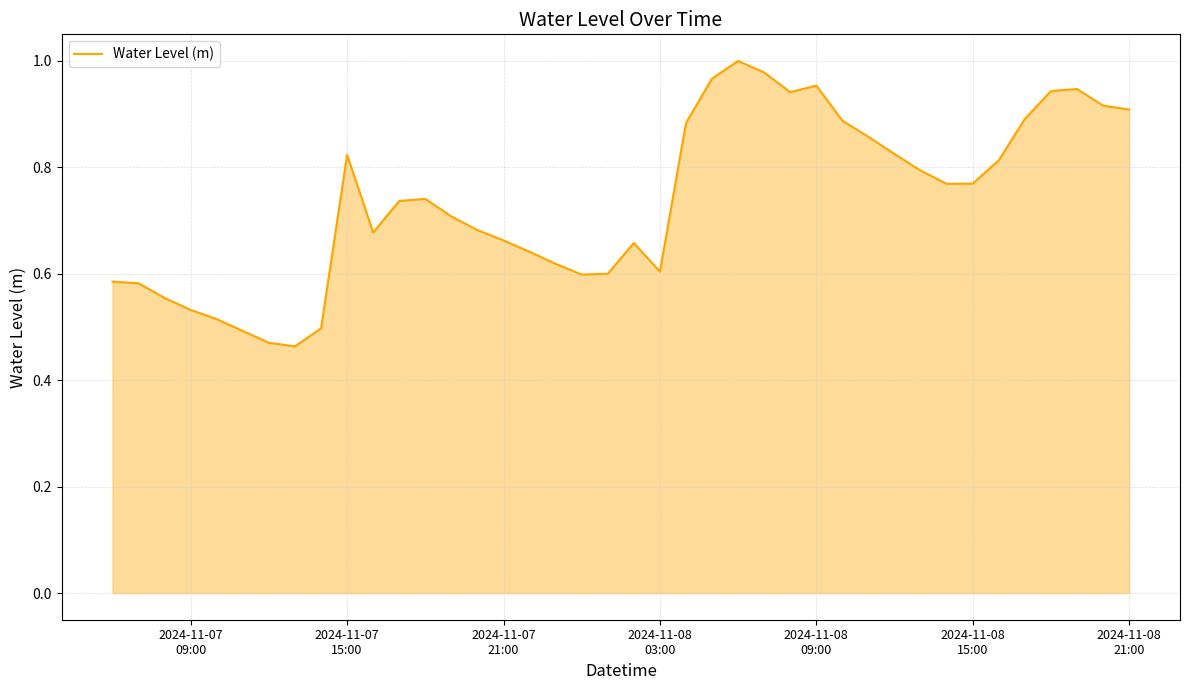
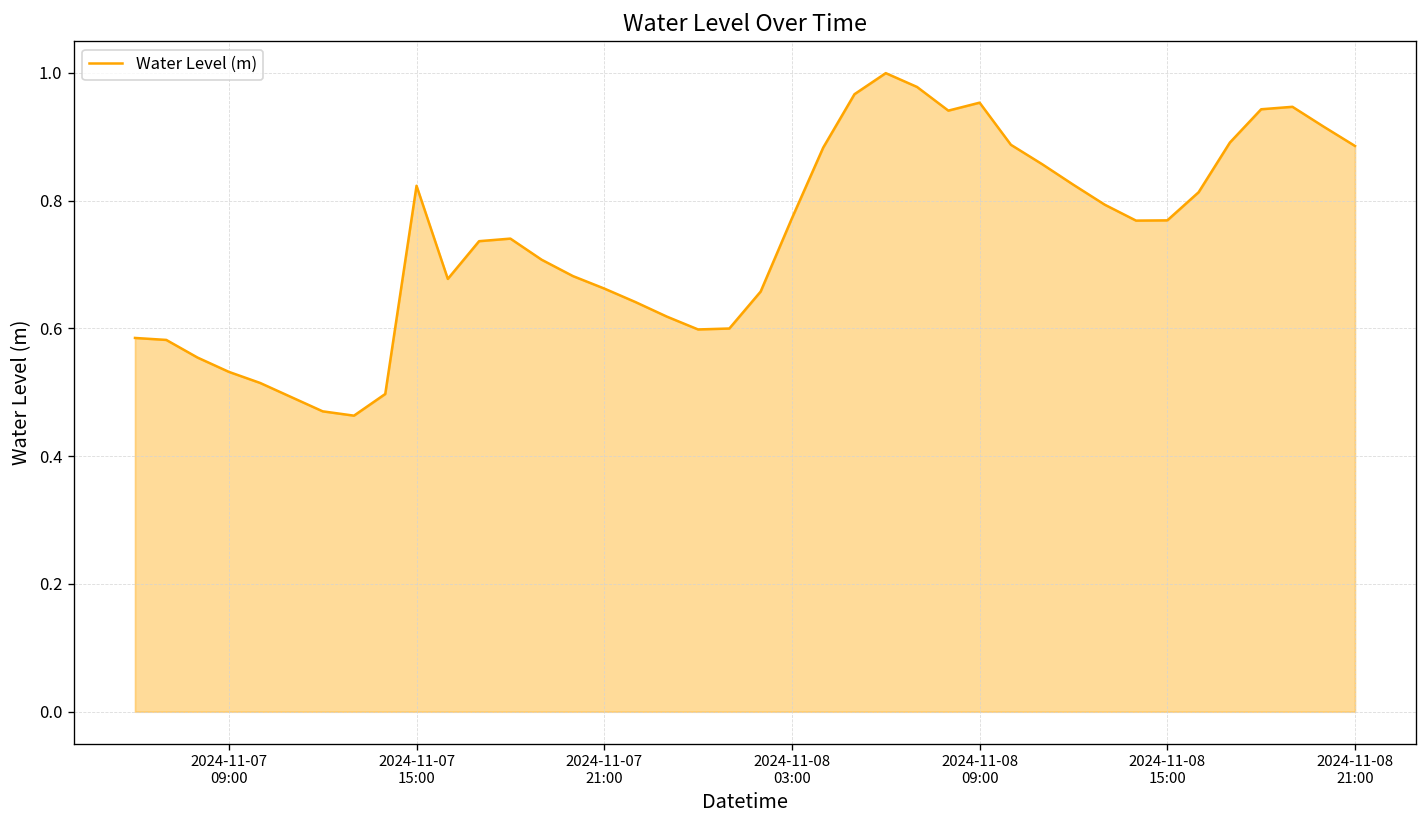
  {
    "2024-11-07 09:00": 0.53,
    "2024-11-07 15:00": 0.82,
    "2024-11-07 21:00": 0.66,
-   "2024-11-08 03:00": 0.60,
+   "2024-11-08 03:00": 0.77,
    "2024-11-08 09:00": 0.95,
    "2024-11-08 15:00": 0.77,
-   "2024-11-08 21:00": 0.91
+   "2024-11-08 21:00": 0.89
  }
